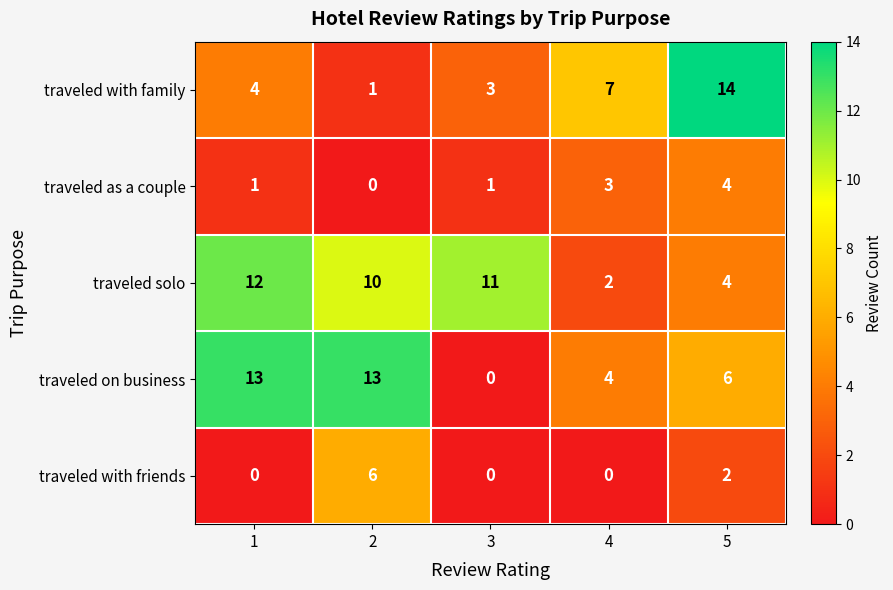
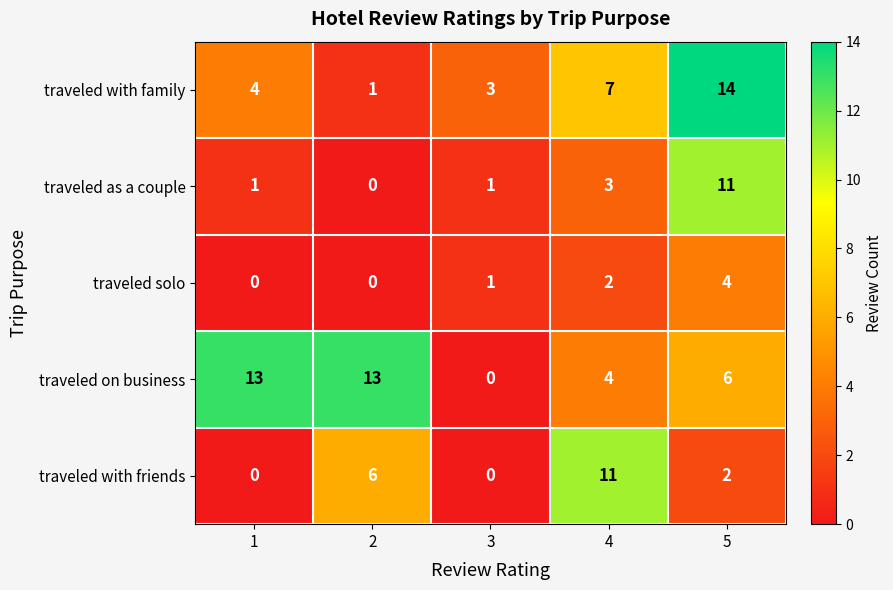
  {
    "traveled with family": {
      "1": 4,
      "2": 1,
      "3": 3,
      "4": 7,
      "5": 14
    },
    "traveled as a couple": {
      "1": 1,
      "2": 0,
      "3": 1,
      "4": 3,
-     "5": 4
+     "5": 11
    },
    "traveled solo": {
-     "1": 12,
-     "2": 10,
-     "3": 11,
+     "1": 0,
+     "2": 0,
+     "3": 1,
      "4": 2,
      "5": 4
    },
    "traveled on business": {
      "1": 13,
      "2": 13,
      "3": 0,
      "4": 4,
      "5": 6
    },
    "traveled with friends": {
      "1": 0,
      "2": 6,
      "3": 0,
-     "4": 0,
+     "4": 11,
      "5": 2
    }
  }
